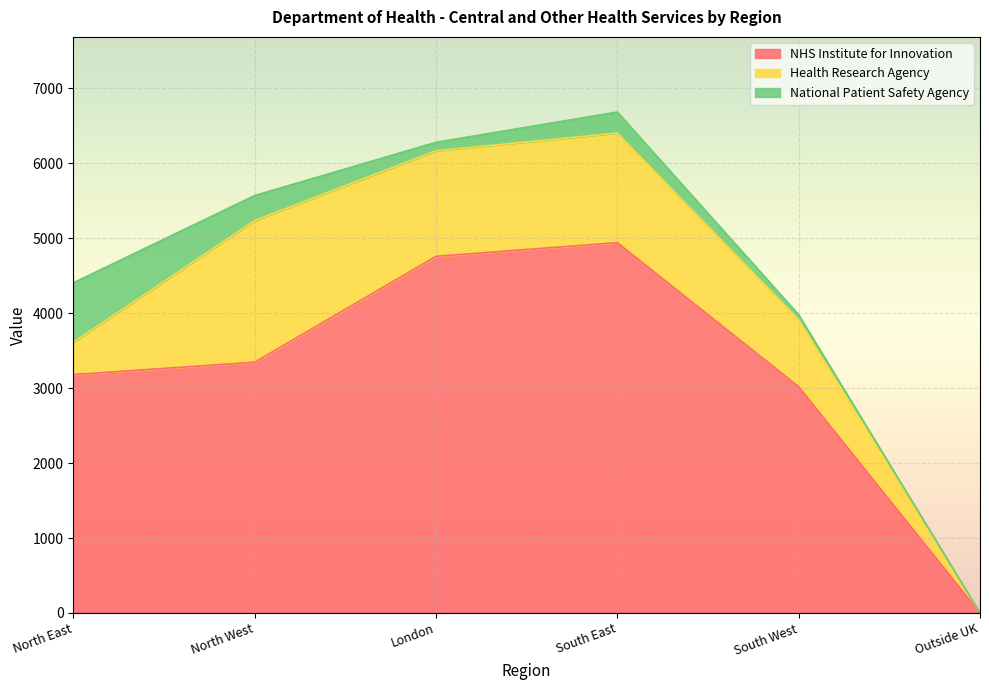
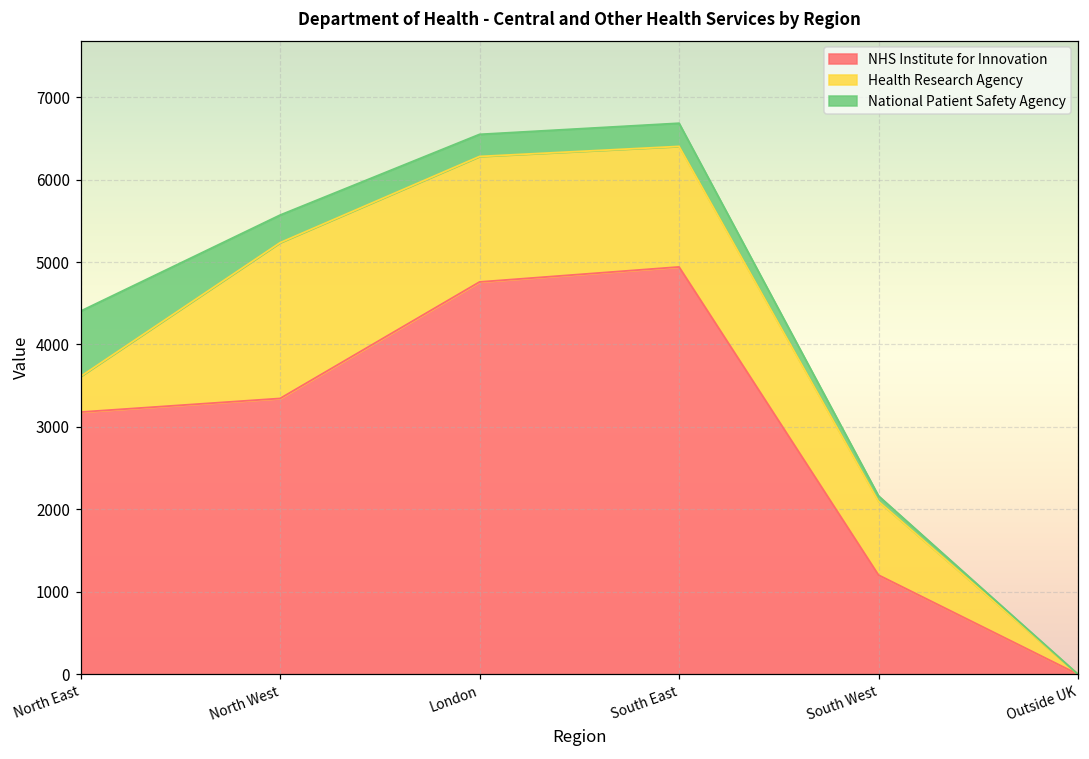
  {
    "NHS Institute for Innovation": {
      "North East": 3200,
      "North West": 3300,
      "London": 4800,
      "South East": 4900,
-     "South West": 3000
+     "South West": 1200
    },
    "Health Research Agency": {
      "North East": 400,
      "North West": 1900,
-     "London": 1400,
+     "London": 1500,
      "South East": 1500,
      "South West": 900
    },
    "National Patient Safety Agency": {
      "North East": 800,
      "North West": 300,
-     "London": 100,
+     "London": 300,
      "South East": 300,
      "South West": 100
    }
  }
